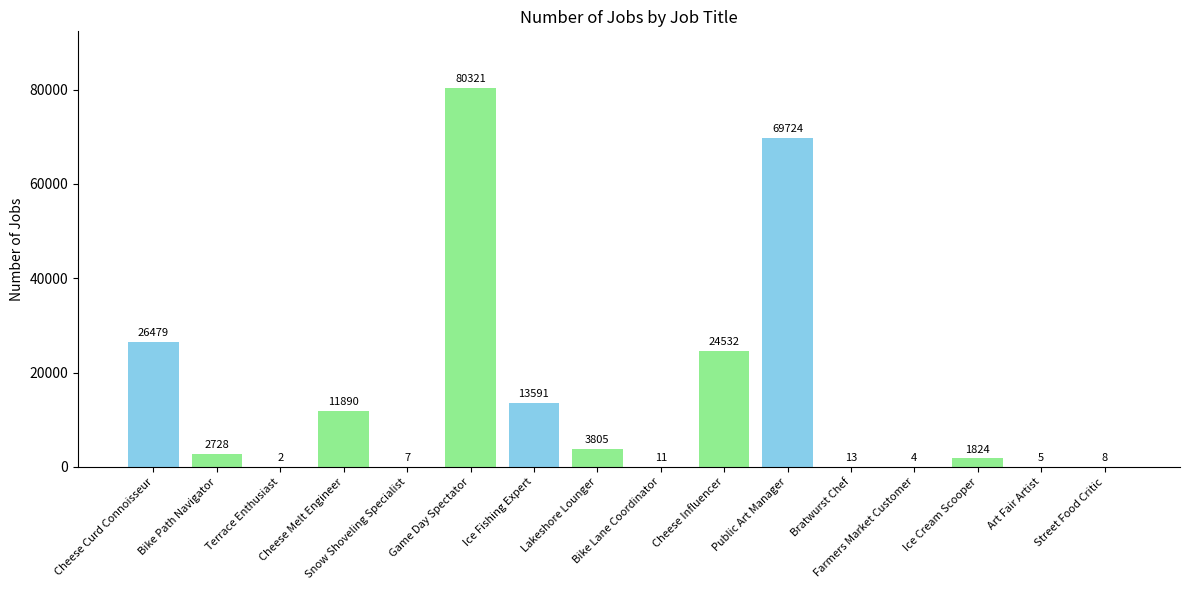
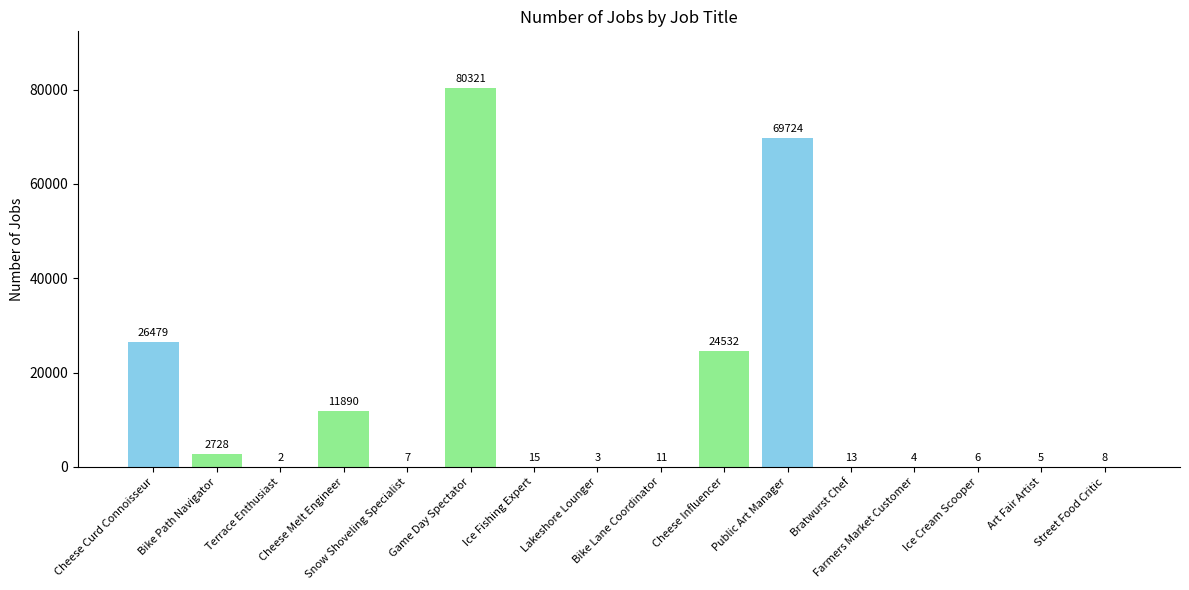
  {
    "Cheese Curd Connoisseur": 26479,
    "Bike Path Navigator": 2728,
    "Terrace Enthusiast": 2,
    "Cheese Melt Engineer": 11890,
    "Snow Shoveling Specialist": 7,
    "Game Day Spectator": 80321,
-   "Ice Fishing Expert": 13591,
-   "Lakeshore Lounger": 3805,
+   "Ice Fishing Expert": 15,
+   "Lakeshore Lounger": 3,
    "Bike Lane Coordinator": 11,
    "Cheese Influencer": 24532,
    "Public Art Manager": 69724,
    "Bratwurst Chef": 13,
    "Farmers Market Customer": 4,
-   "Ice Cream Scooper": 1824,
+   "Ice Cream Scooper": 6,
    "Art Fair Artist": 5,
    "Street Food Critic": 8
  }
